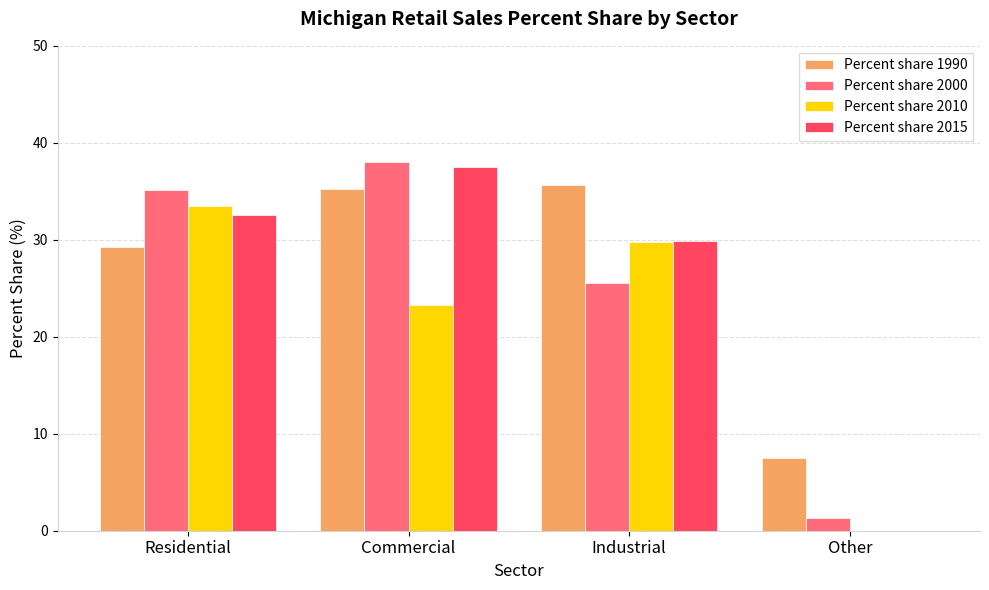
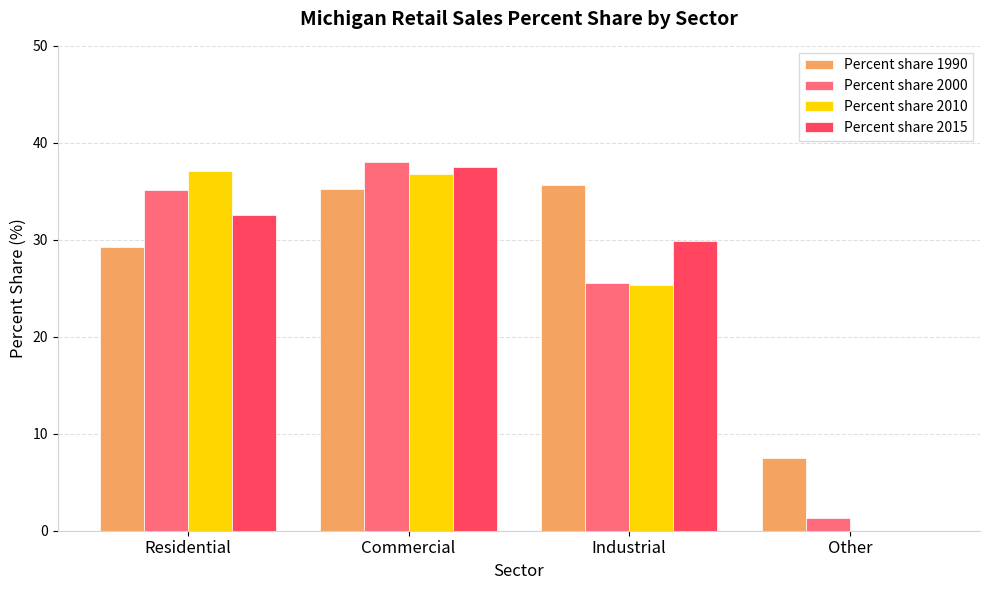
  {
    "Percent share 1990": {
      "Residential": 29,
      "Commercial": 35,
      "Industrial": 36,
      "Other": 8
    },
    "Percent share 2010": {
-     "Residential": 34,
-     "Commercial": 23,
-     "Industrial": 30,
+     "Residential": 37,
+     "Commercial": 37,
+     "Industrial": 25,
      "Other": 0
    }
  }
